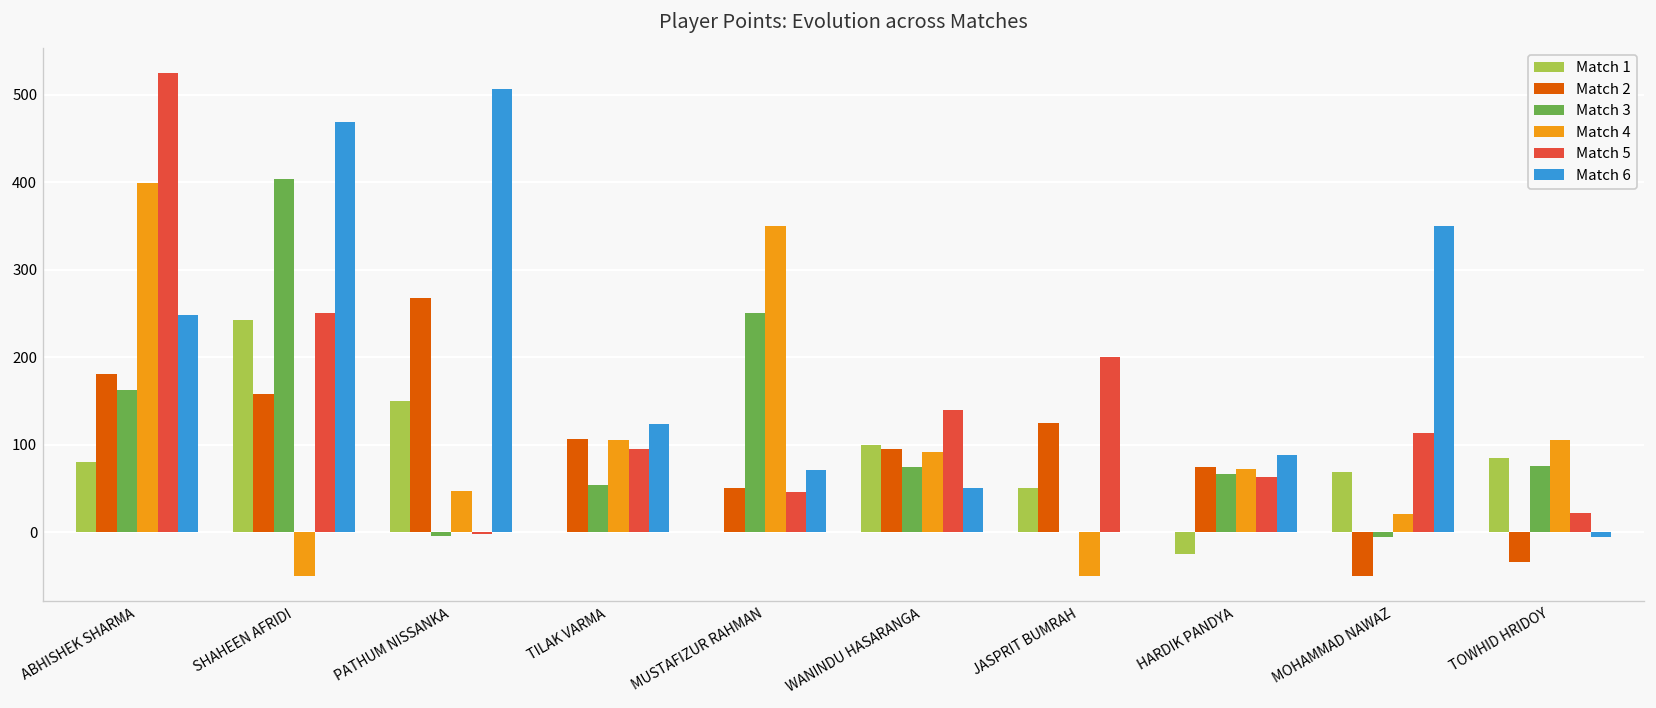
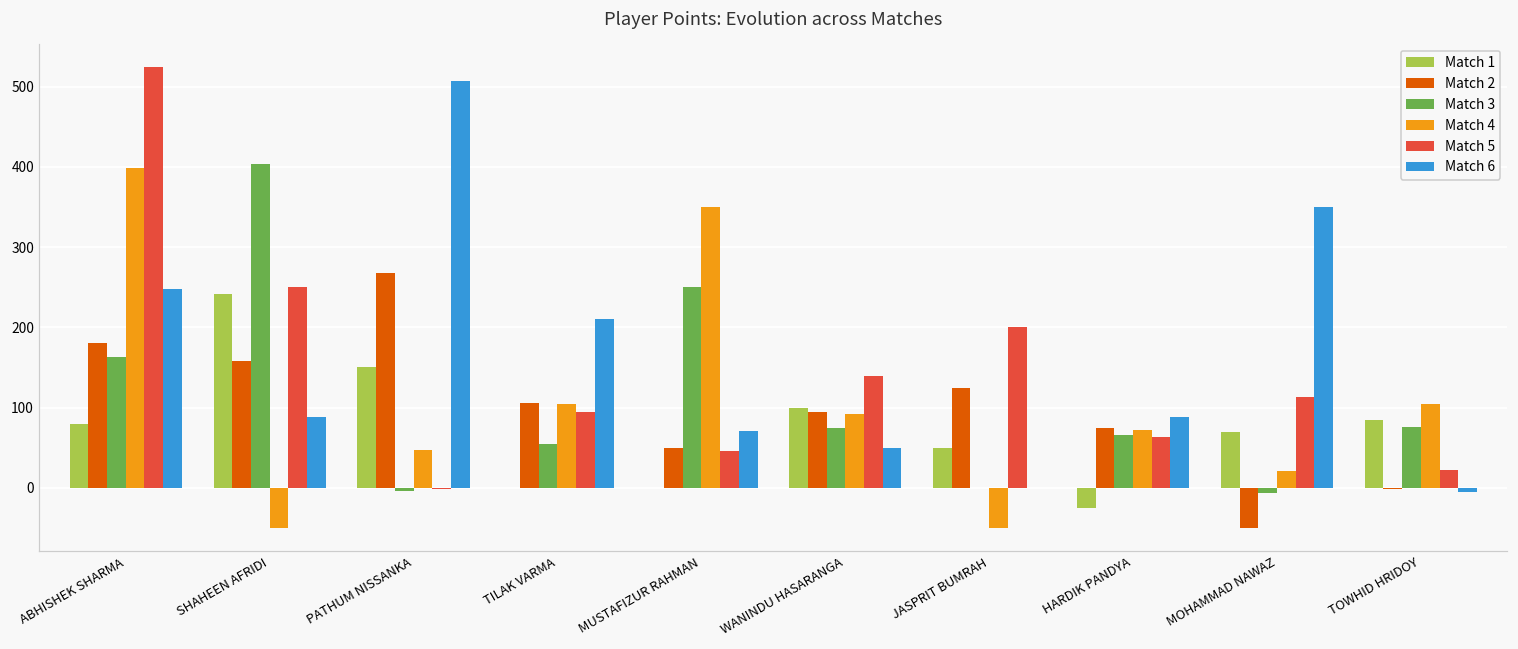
  {
    "Match 1": {
      "ABHISHEK SHARMA": 80,
      "SHAHEEN AFRIDI": 240,
      "PATHUM NISSANKA": 150,
      "TILAK VARMA": 0,
      "MUSTAFIZUR RAHMAN": 0,
      "WANINDU HASARANGA": 100,
      "JASPRIT BUMRAH": 50,
      "HARDIK PANDYA": -30,
      "MOHAMMAD NAWAZ": 70,
      "TOWHID HRIDOY": 90
    },
    "Match 2": {
      "ABHISHEK SHARMA": 180,
      "SHAHEEN AFRIDI": 160,
      "PATHUM NISSANKA": 270,
      "TILAK VARMA": 110,
      "MUSTAFIZUR RAHMAN": 50,
      "WANINDU HASARANGA": 100,
      "JASPRIT BUMRAH": 130,
      "HARDIK PANDYA": 80,
      "MOHAMMAD NAWAZ": -50,
-     "TOWHID HRIDOY": -30
+     "TOWHID HRIDOY": 0
    },
    "Match 3": {
      "ABHISHEK SHARMA": 160,
      "SHAHEEN AFRIDI": 400,
      "PATHUM NISSANKA": 0,
      "TILAK VARMA": 50,
      "MUSTAFIZUR RAHMAN": 250,
      "WANINDU HASARANGA": 80,
      "JASPRIT BUMRAH": 0,
      "HARDIK PANDYA": 70,
      "MOHAMMAD NAWAZ": -10,
      "TOWHID HRIDOY": 80
    },
    "Match 4": {
      "ABHISHEK SHARMA": 400,
      "SHAHEEN AFRIDI": -50,
      "PATHUM NISSANKA": 50,
      "TILAK VARMA": 110,
      "MUSTAFIZUR RAHMAN": 350,
      "WANINDU HASARANGA": 90,
      "JASPRIT BUMRAH": -50,
      "HARDIK PANDYA": 70,
      "MOHAMMAD NAWAZ": 20,
      "TOWHID HRIDOY": 110
    },
    "Match 5": {
      "ABHISHEK SHARMA": 530,
      "SHAHEEN AFRIDI": 250,
      "TILAK VARMA": 100,
      "MUSTAFIZUR RAHMAN": 50,
      "WANINDU HASARANGA": 140,
      "JASPRIT BUMRAH": 200,
      "HARDIK PANDYA": 60,
      "MOHAMMAD NAWAZ": 110,
      "TOWHID HRIDOY": 20
    },
    "Match 6": {
      "ABHISHEK SHARMA": 250,
-     "SHAHEEN AFRIDI": 470,
+     "SHAHEEN AFRIDI": 90,
      "PATHUM NISSANKA": 510,
-     "TILAK VARMA": 120,
+     "TILAK VARMA": 210,
      "MUSTAFIZUR RAHMAN": 70,
      "WANINDU HASARANGA": 50,
      "JASPRIT BUMRAH": 0,
      "HARDIK PANDYA": 90,
      "MOHAMMAD NAWAZ": 350,
      "TOWHID HRIDOY": -10
    }
  }
